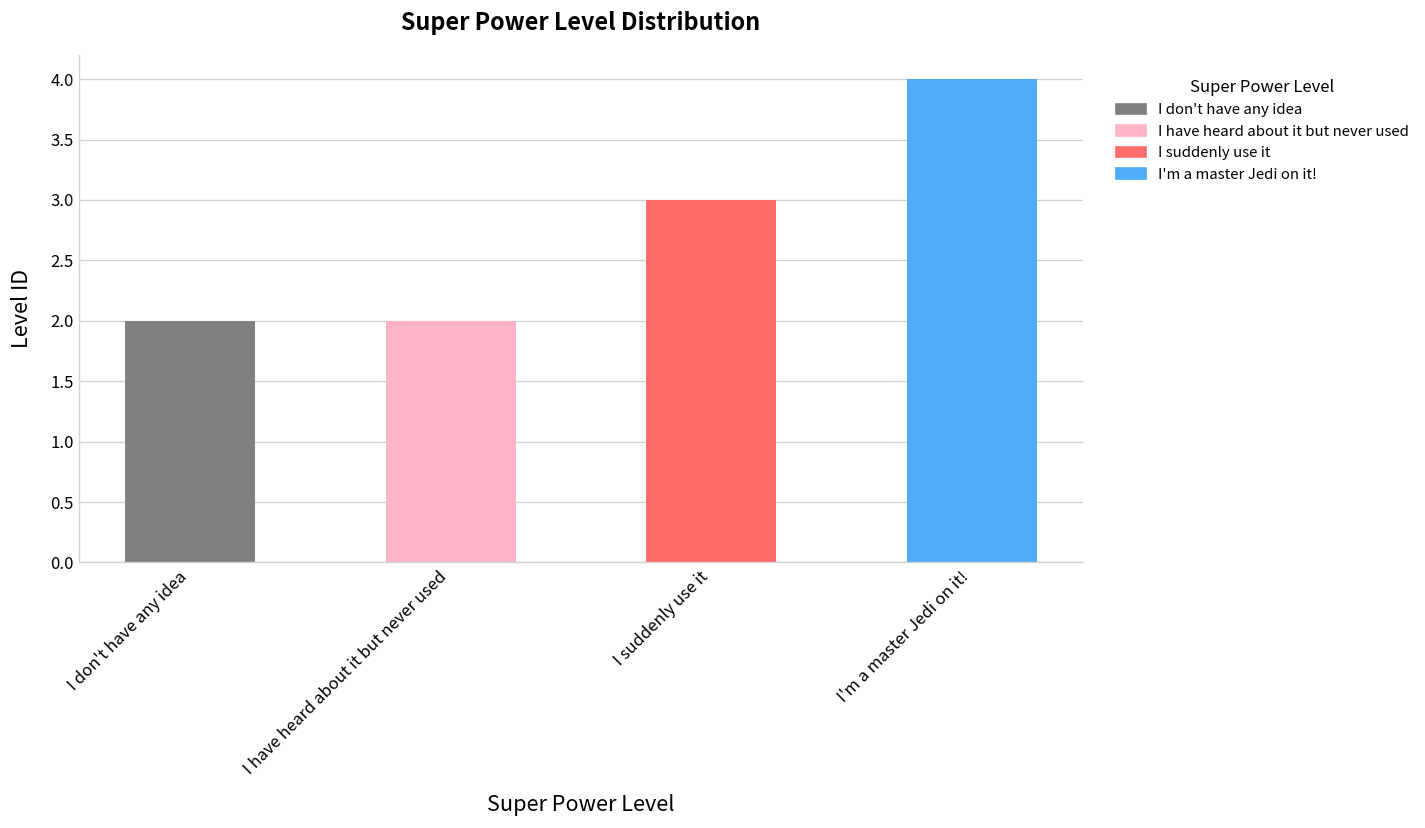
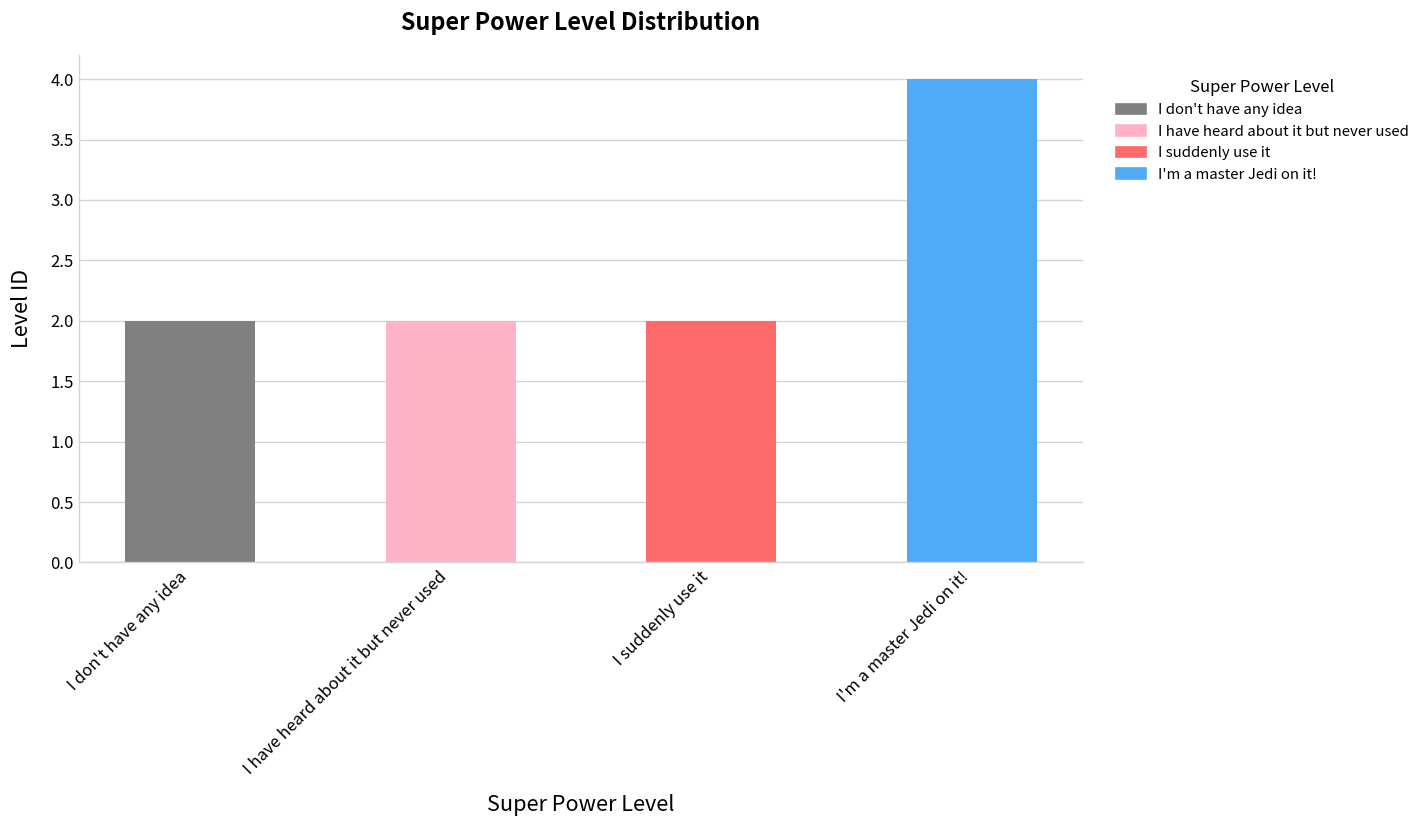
  {
    "I don't have any idea": 2,
    "I have heard about it but never used": 2,
-   "I suddenly use it": 3,
+   "I suddenly use it": 2,
    "I'm a master Jedi on it!": 4
  }
